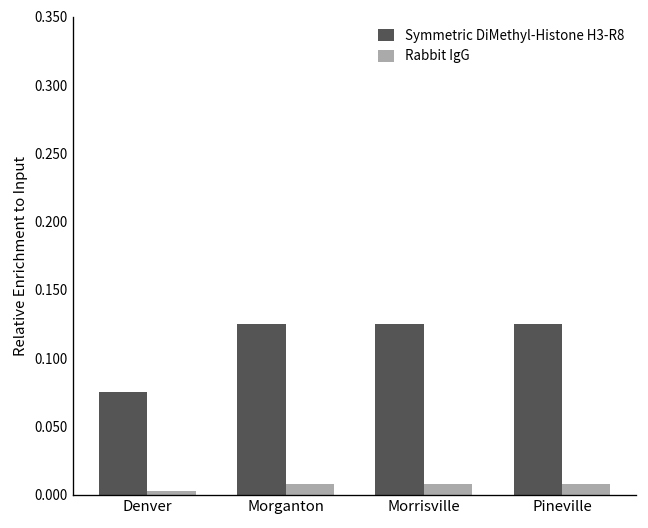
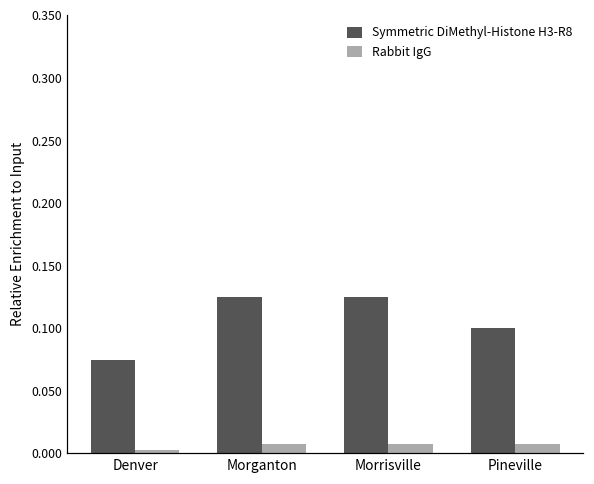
  {
    "Symmetric DiMethyl-Histone H3-R8": {
      "Denver": 0.075,
      "Morganton": 0.125,
      "Morrisville": 0.125,
-     "Pineville": 0.125
+     "Pineville": 0.100
    },
    "Rabbit IgG": {
      "Denver": 0.003,
      "Morganton": 0.008,
      "Morrisville": 0.008,
      "Pineville": 0.008
    }
  }
